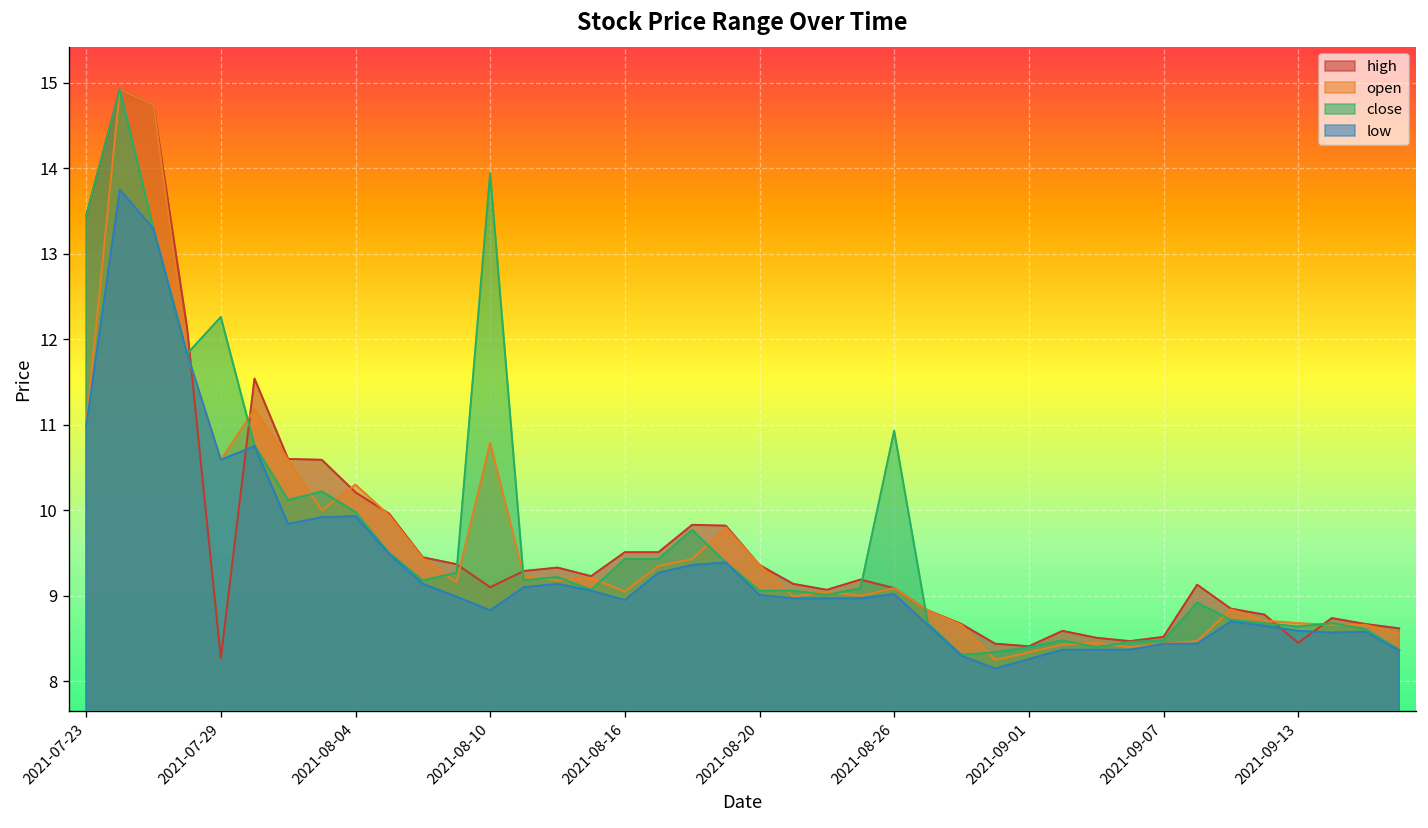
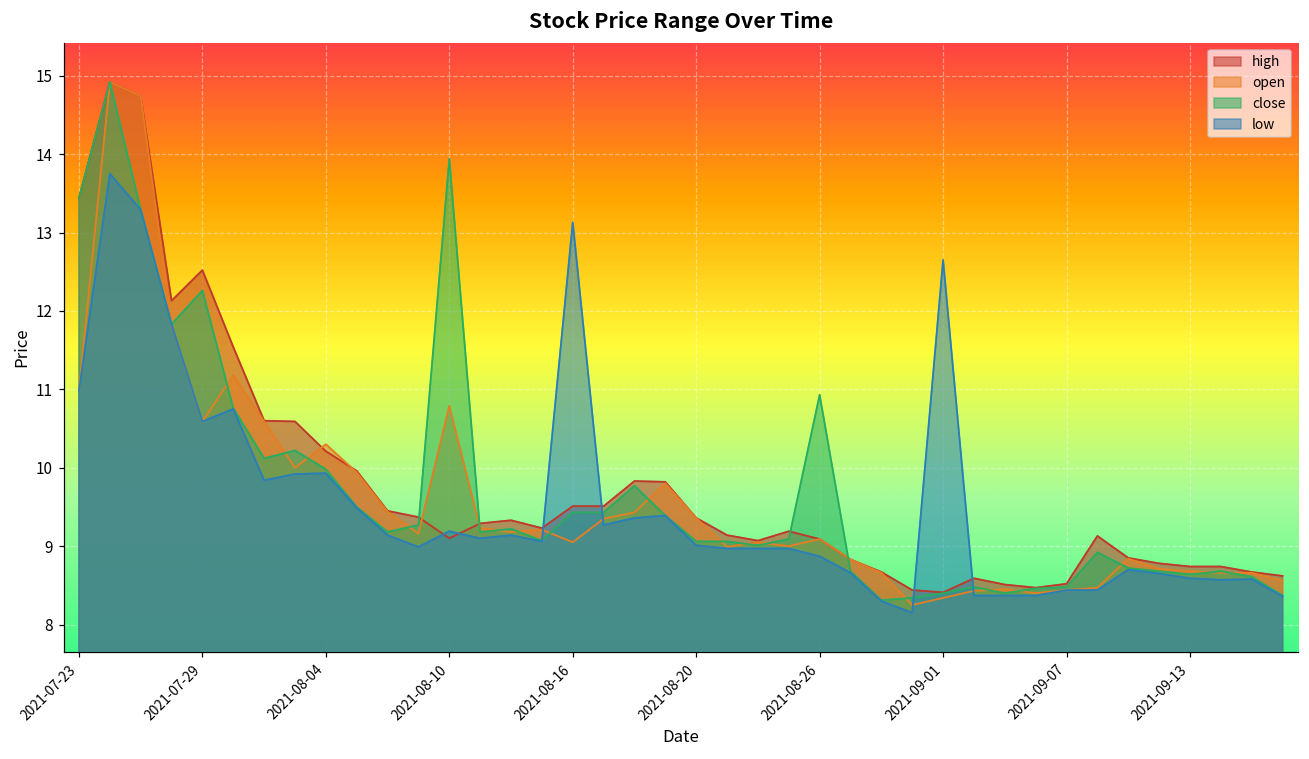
  {
    "high": {
-     "2021-07-29": 8.3,
+     "2021-07-29": 12.5,
      "2021-08-04": 10.2,
      "2021-08-10": 9.1,
      "2021-08-16": 9.5,
      "2021-09-07": 8.5,
-     "2021-09-13": 8.5
+     "2021-09-13": 8.7
    },
    "open": {
      "2021-08-04": 10.3,
      "2021-08-10": 10.8,
      "2021-08-16": 9.1,
      "2021-09-01": 8.3,
      "2021-09-13": 8.7
    },
    "close": {
      "2021-07-29": 12.3,
      "2021-08-04": 10.0,
      "2021-08-10": 13.9,
      "2021-08-16": 9.4,
      "2021-08-20": 9.1,
      "2021-08-26": 10.9,
      "2021-09-07": 8.5,
      "2021-09-13": 8.6
    },
    "low": {
      "2021-08-04": 9.9,
-     "2021-08-10": 8.8,
-     "2021-08-16": 9.0,
+     "2021-08-10": 9.2,
+     "2021-08-16": 13.1,
      "2021-08-20": 9.0,
-     "2021-08-26": 9.0,
-     "2021-09-01": 8.3,
+     "2021-08-26": 8.9,
+     "2021-09-01": 12.7,
      "2021-09-13": 8.6
    }
  }
